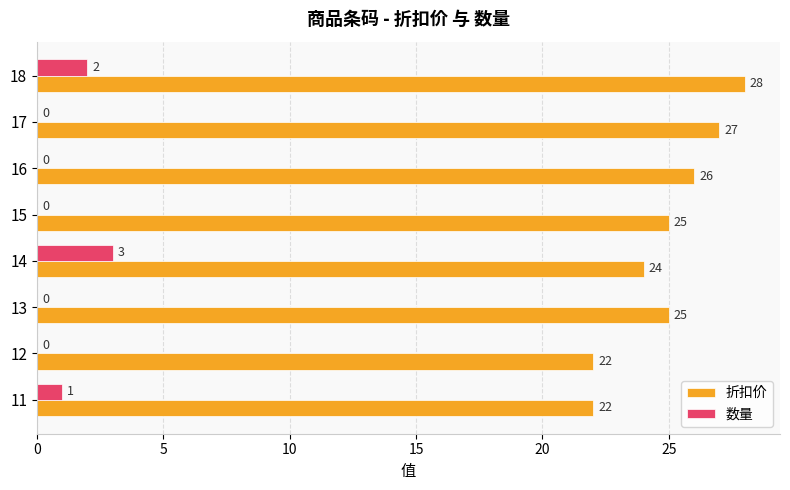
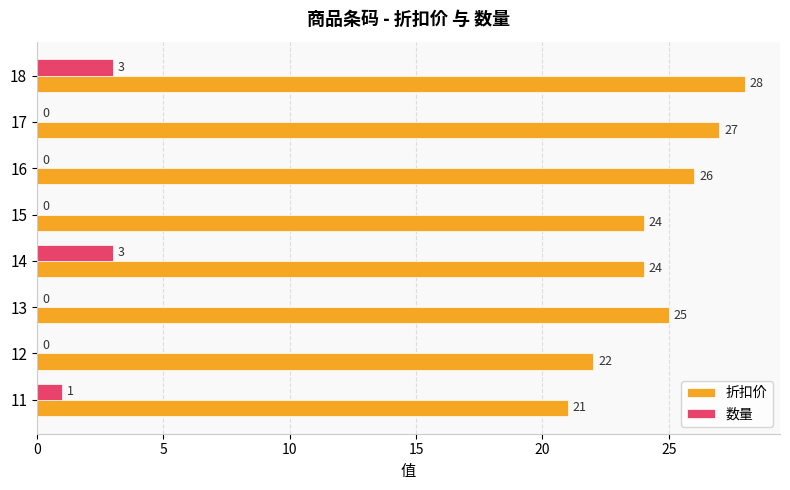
  {
    "折扣价": {
      "18": 28,
      "17": 27,
      "16": 26,
-     "15": 25,
+     "15": 24,
      "14": 24,
      "13": 25,
      "12": 22,
-     "11": 22
+     "11": 21
    },
    "数量": {
-     "18": 2,
+     "18": 3,
      "17": 0,
      "16": 0,
      "15": 0,
      "14": 3,
      "13": 0,
      "12": 0,
      "11": 1
    }
  }
